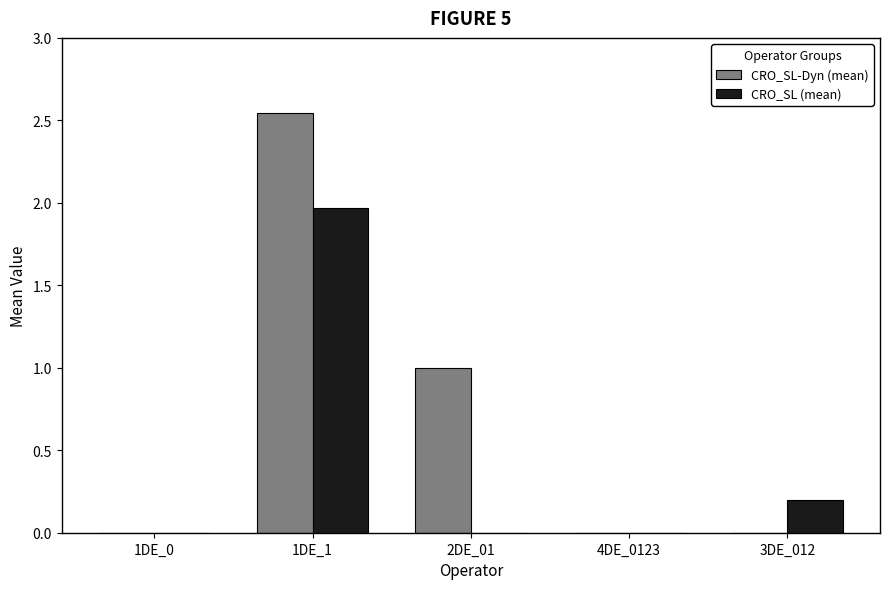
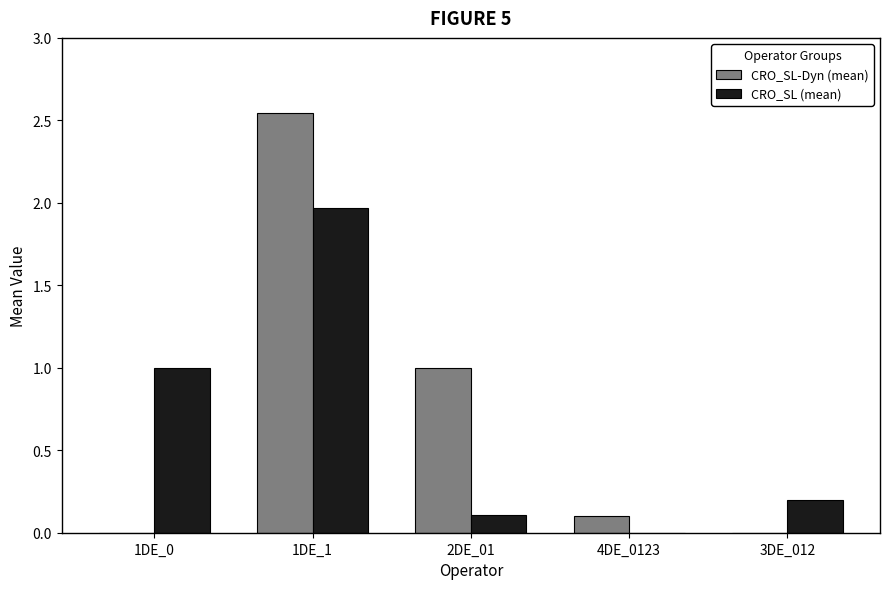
  {
    "CRO_SL-Dyn (mean)": {
      "1DE_1": 2.54,
      "2DE_01": 1.0,
-     "4DE_0123": 0.0,
+     "4DE_0123": 0.1,
      "3DE_012": 0.0
    },
    "CRO_SL (mean)": {
-     "1DE_0": 0,
+     "1DE_0": 1,
      "1DE_1": 1.97,
-     "2DE_01": 0.00,
+     "2DE_01": 0.11,
      "4DE_0123": 0.00,
      "3DE_012": 0.20
    }
  }
